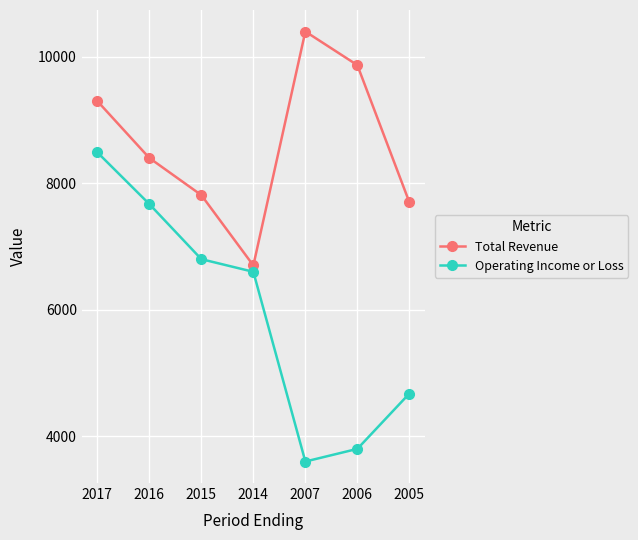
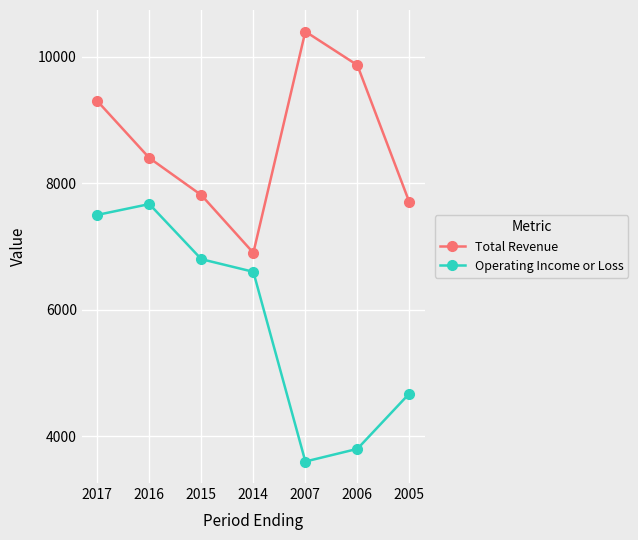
  {
    "Total Revenue": {
      "2017": 9300,
      "2016": 8400,
      "2015": 7800,
-     "2014": 6700,
+     "2014": 6900,
      "2007": 10400,
      "2006": 9900,
      "2005": 7700
    },
    "Operating Income or Loss": {
-     "2017": 8500,
+     "2017": 7500,
      "2016": 7700,
      "2015": 6800,
      "2014": 6600,
      "2007": 3600,
      "2006": 3800,
      "2005": 4700
    }
  }
